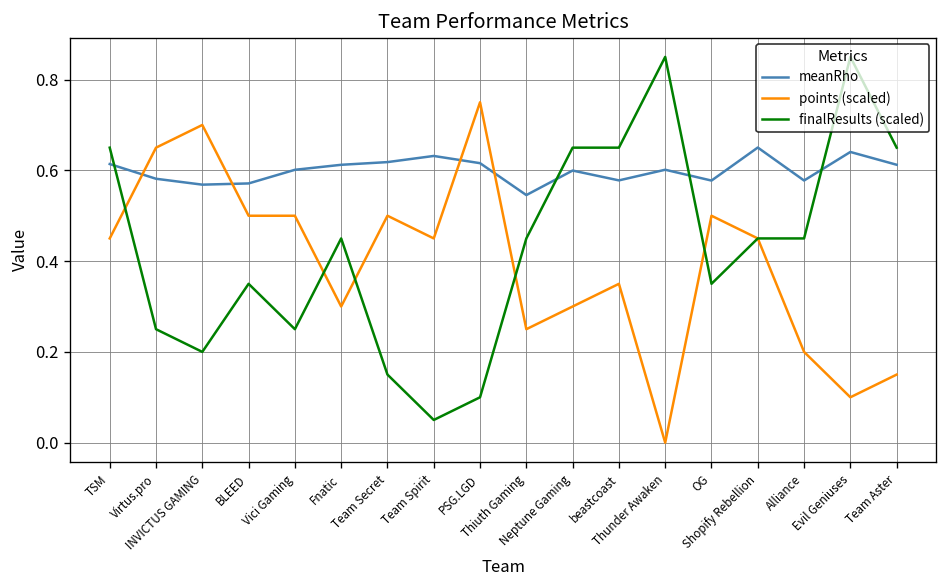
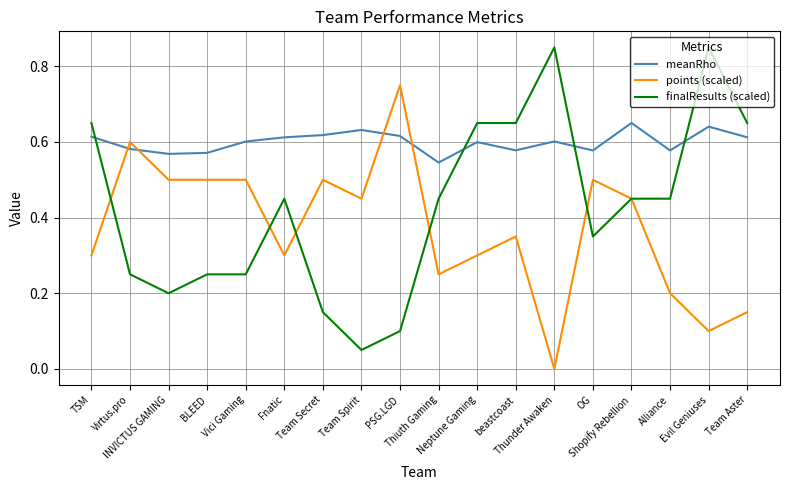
  {
    "meanRho": {
      "TSM": 0.61,
      "Virtus.pro": 0.58,
      "INVICTUS GAMING": 0.57,
      "BLEED": 0.57,
      "Vici Gaming": 0.60,
      "Fnatic": 0.61,
      "Team Secret": 0.62,
      "Team Spirit": 0.63,
      "PSG.LGD": 0.62,
      "Thiuth Gaming": 0.55,
      "Neptune Gaming": 0.60,
      "beastcoast": 0.58,
      "Thunder Awaken": 0.60,
      "OG": 0.58,
      "Shopify Rebellion": 0.65,
      "Alliance": 0.58,
      "Evil Geniuses": 0.64,
      "Team Aster": 0.61
    },
    "points (scaled)": {
-     "TSM": 0.45,
-     "Virtus.pro": 0.65,
-     "INVICTUS GAMING": 0.70,
+     "TSM": 0.30,
+     "Virtus.pro": 0.60,
+     "INVICTUS GAMING": 0.50,
      "BLEED": 0.50,
      "Vici Gaming": 0.50,
      "Fnatic": 0.30,
      "Team Secret": 0.50,
      "Team Spirit": 0.45,
      "PSG.LGD": 0.75,
      "Thiuth Gaming": 0.25,
      "Neptune Gaming": 0.30,
      "beastcoast": 0.35,
      "Thunder Awaken": 0.00,
      "OG": 0.50,
      "Alliance": 0.20,
      "Evil Geniuses": 0.10,
      "Team Aster": 0.15
    },
    "finalResults (scaled)": {
      "TSM": 0.65,
      "Virtus.pro": 0.25,
      "INVICTUS GAMING": 0.20,
-     "BLEED": 0.35,
+     "BLEED": 0.25,
      "Vici Gaming": 0.25,
      "Fnatic": 0.45,
      "Team Secret": 0.15,
      "Team Spirit": 0.05,
      "PSG.LGD": 0.10,
      "Thiuth Gaming": 0.45,
      "Neptune Gaming": 0.65,
      "beastcoast": 0.65,
      "Thunder Awaken": 0.85,
      "OG": 0.35,
      "Alliance": 0.45,
      "Team Aster": 0.65
    }
  }
